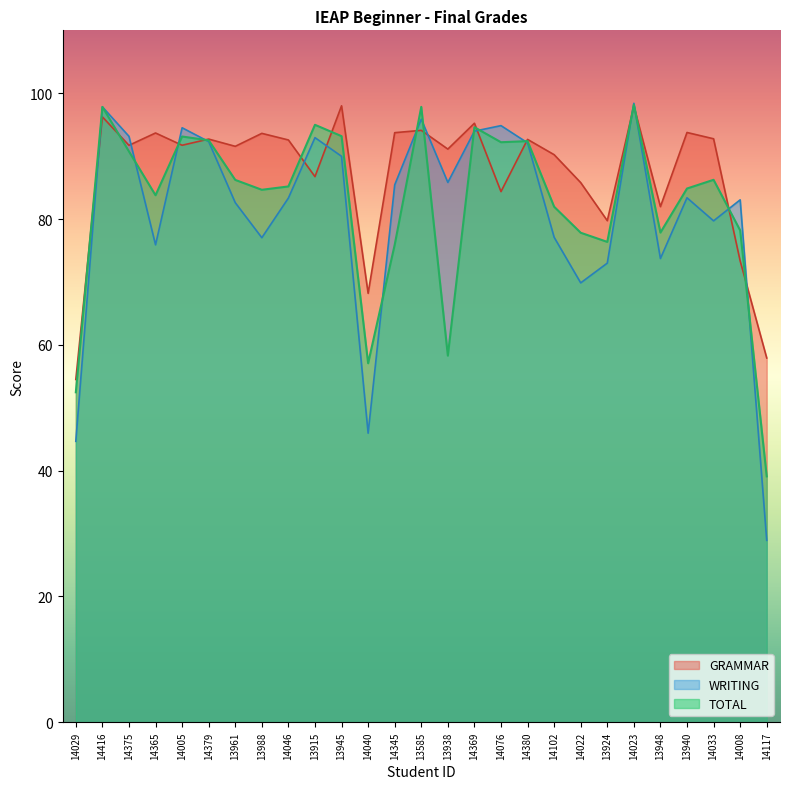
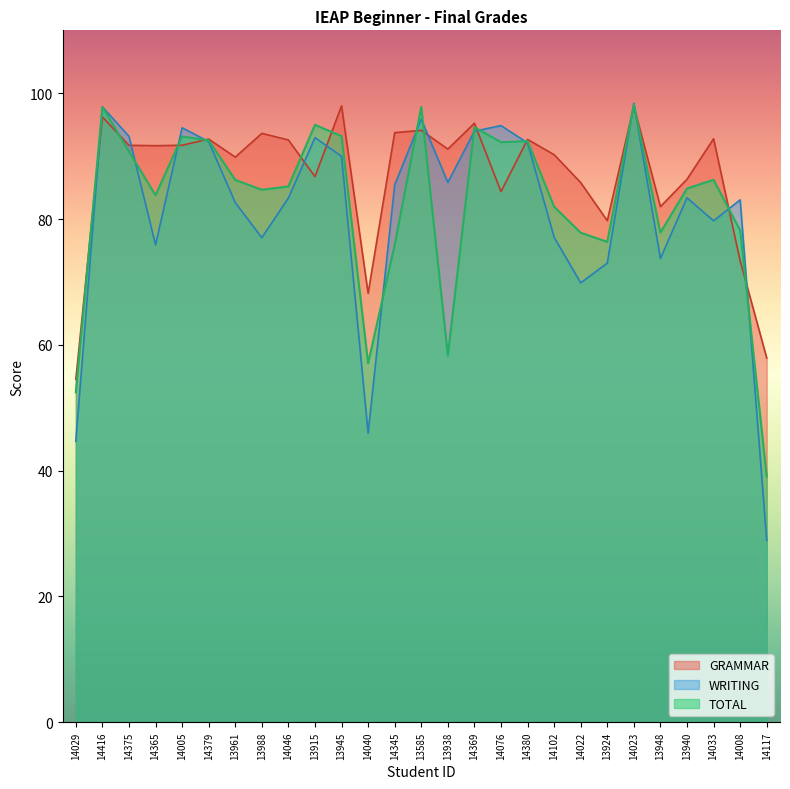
  {
    "GRAMMAR": {
      "14029": 54,
      "14416": 96,
      "14375": 92,
-     "14365": 94,
+     "14365": 92,
      "14005": 92,
-     "13961": 92,
+     "13961": 90,
      "13988": 94,
      "14046": 93,
      "13915": 87,
      "13945": 98,
      "14040": 68,
      "14345": 94,
      "13585": 94,
      "13938": 91,
      "14369": 95,
      "14076": 84,
      "14102": 90,
      "14022": 86,
      "13924": 80,
      "13948": 82,
-     "13940": 94,
+     "13940": 86,
      "14033": 93,
      "14008": 73,
      "14117": 58
    },
    "WRITING": {
      "14029": 45,
      "14375": 93,
      "14365": 76,
      "14005": 95,
      "13961": 83,
      "13988": 77,
      "14046": 83,
      "13915": 93,
      "13945": 90,
      "14040": 46,
      "14345": 85,
      "13585": 96,
      "13938": 86,
      "14369": 94,
      "14076": 95,
      "14102": 77,
      "14022": 70,
      "13924": 73,
      "13948": 74,
      "13940": 83,
      "14033": 80,
      "14008": 83,
      "14117": 29
    },
    "TOTAL": {
      "14029": 52,
      "14375": 91,
      "14365": 84,
      "14005": 93,
      "13961": 86,
      "13988": 85,
      "14046": 85,
      "13915": 95,
      "13945": 93,
      "14040": 57,
      "14345": 76,
      "13585": 98,
      "13938": 58,
      "14369": 95,
      "14076": 92,
      "14102": 82,
      "14022": 78,
      "13924": 76,
      "13948": 78,
      "13940": 85,
      "14033": 86,
      "14008": 78,
      "14117": 39
    }
  }
